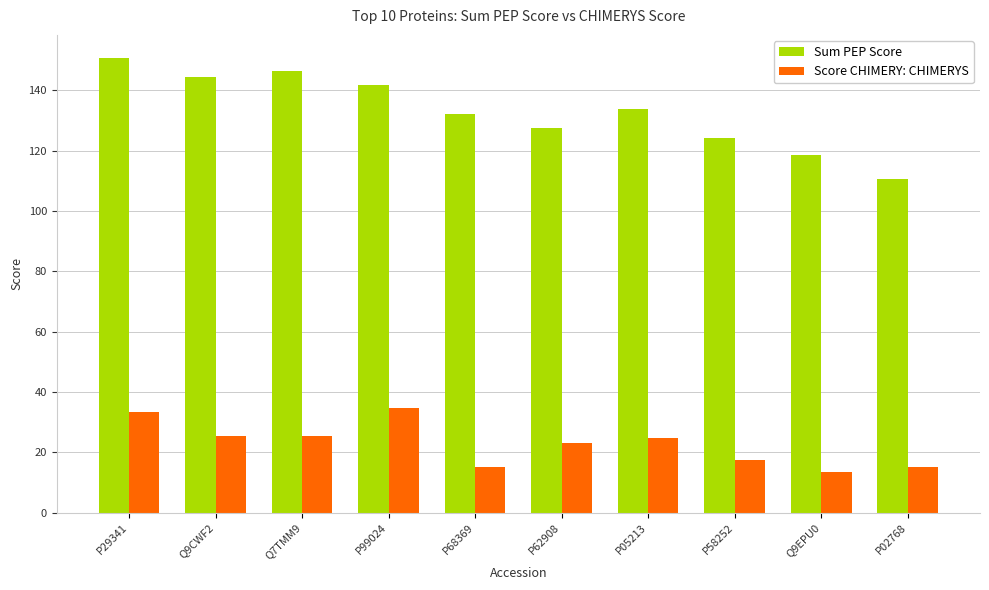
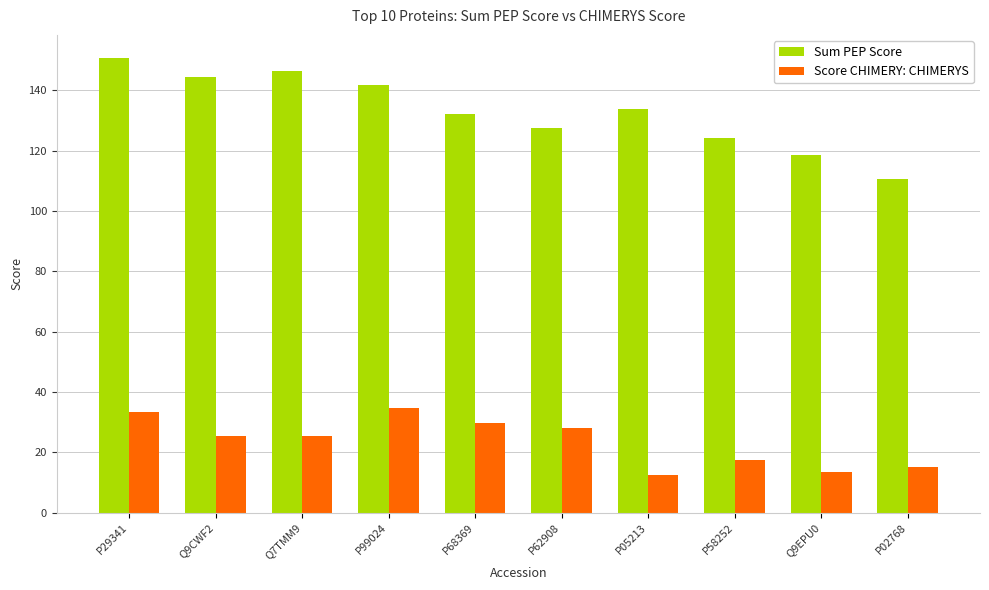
  {
    "Sum PEP Score": {
      "P29341": 151,
      "Q9CWF2": 145,
      "Q7TMM9": 146,
      "P99024": 142,
      "P68369": 132,
      "P62908": 128,
      "P05213": 134,
      "P58252": 124,
      "Q9EPU0": 118,
      "P02768": 111
    },
    "Score CHIMERY: CHIMERYS": {
      "P29341": 33,
      "Q9CWF2": 25,
      "Q7TMM9": 25,
      "P99024": 35,
-     "P68369": 15,
-     "P62908": 23,
-     "P05213": 25,
+     "P68369": 30,
+     "P62908": 28,
+     "P05213": 13,
      "P58252": 17,
      "Q9EPU0": 14,
      "P02768": 15
    }
  }
